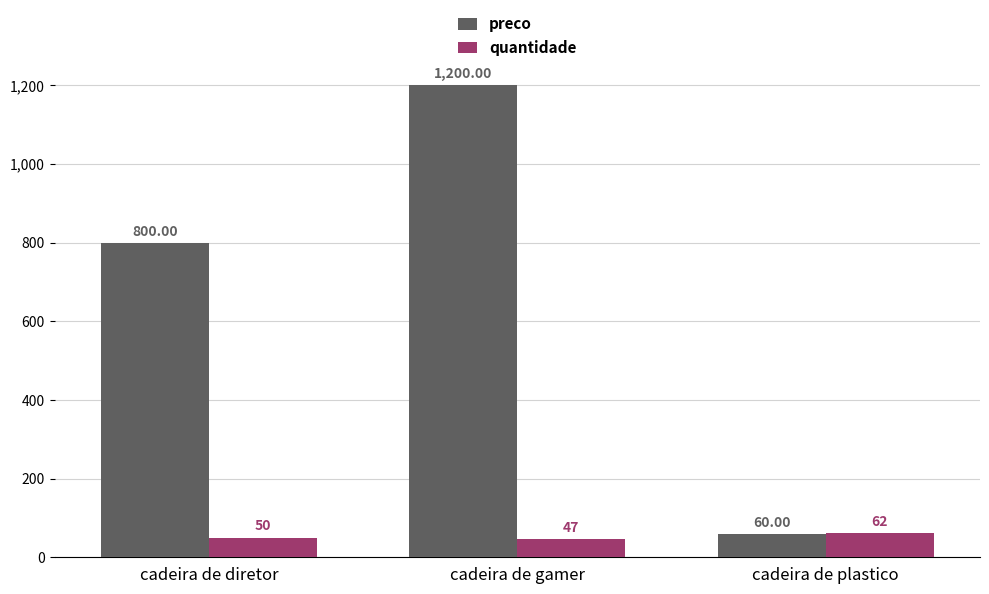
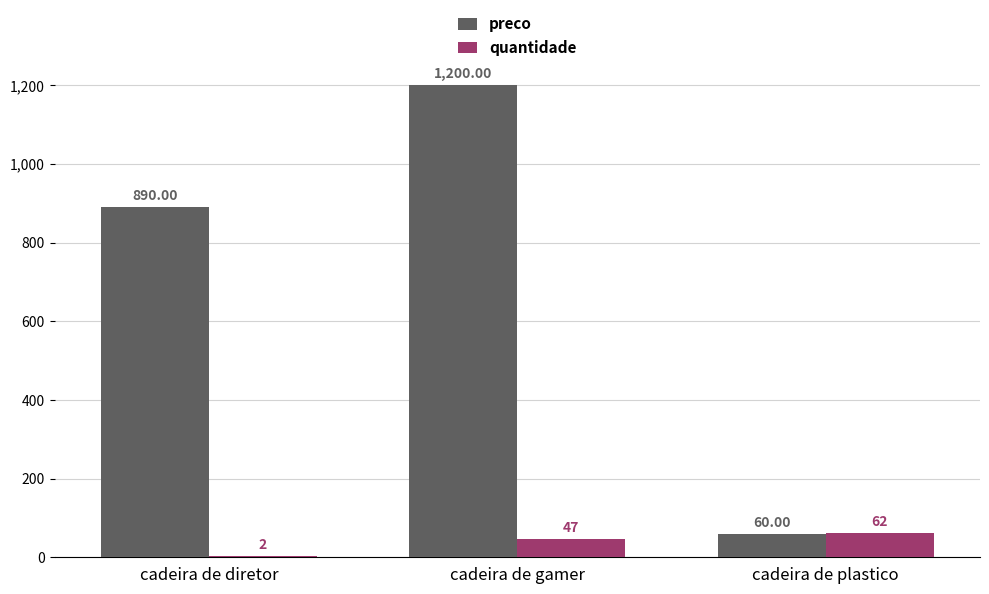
  {
    "preco": {
-     "cadeira de diretor": "800.00",
+     "cadeira de diretor": "890.00",
      "cadeira de gamer": "1,200.00",
      "cadeira de plastico": "60.00"
    },
    "quantidade": {
-     "cadeira de diretor": "50",
+     "cadeira de diretor": "2",
      "cadeira de gamer": "47",
      "cadeira de plastico": "62"
    }
  }
